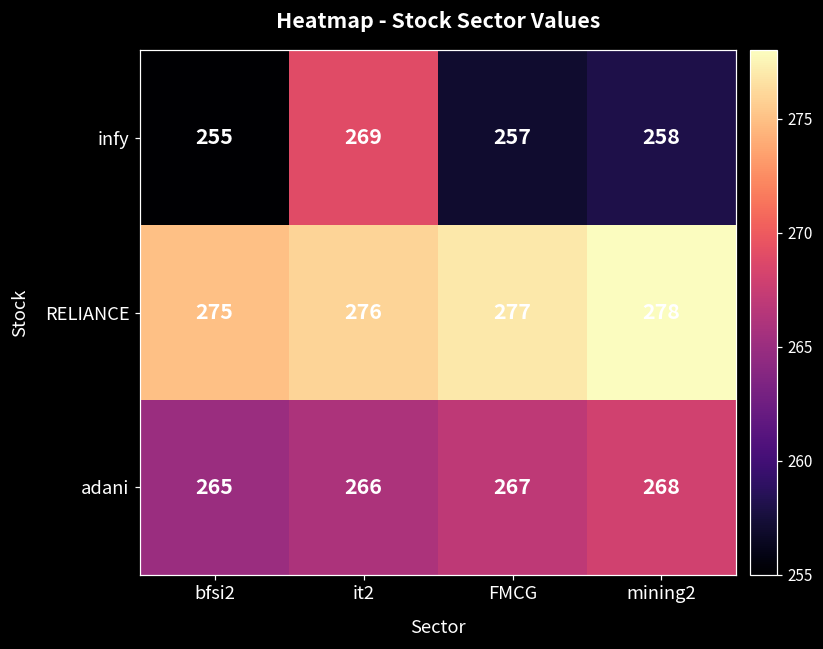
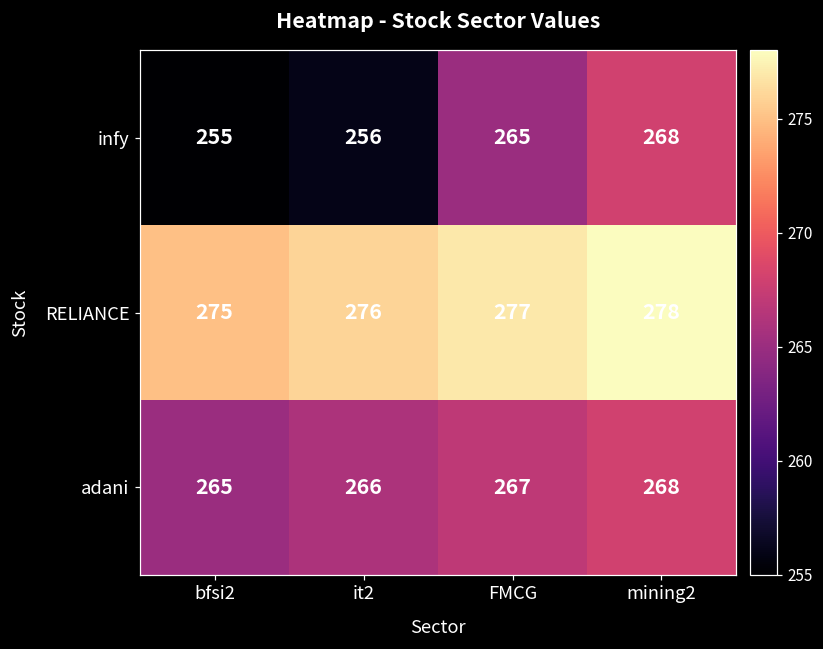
  {
    "infy": {
      "bfsi2": 255,
-     "it2": 269,
-     "FMCG": 257,
-     "mining2": 258
+     "it2": 256,
+     "FMCG": 265,
+     "mining2": 268
    },
    "RELIANCE": {
      "bfsi2": 275,
      "it2": 276,
      "FMCG": 277,
      "mining2": 278
    },
    "adani": {
      "bfsi2": 265,
      "it2": 266,
      "FMCG": 267,
      "mining2": 268
    }
  }
